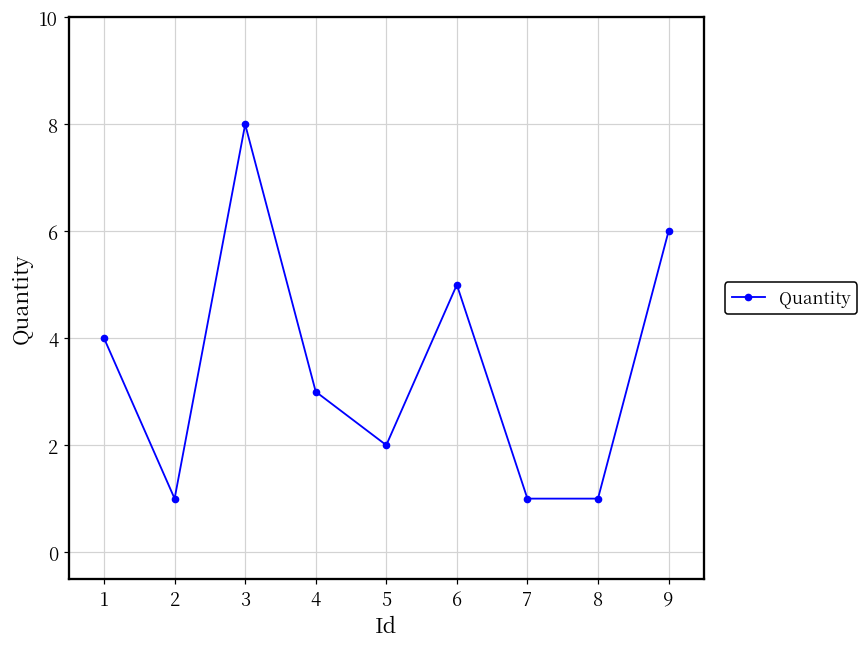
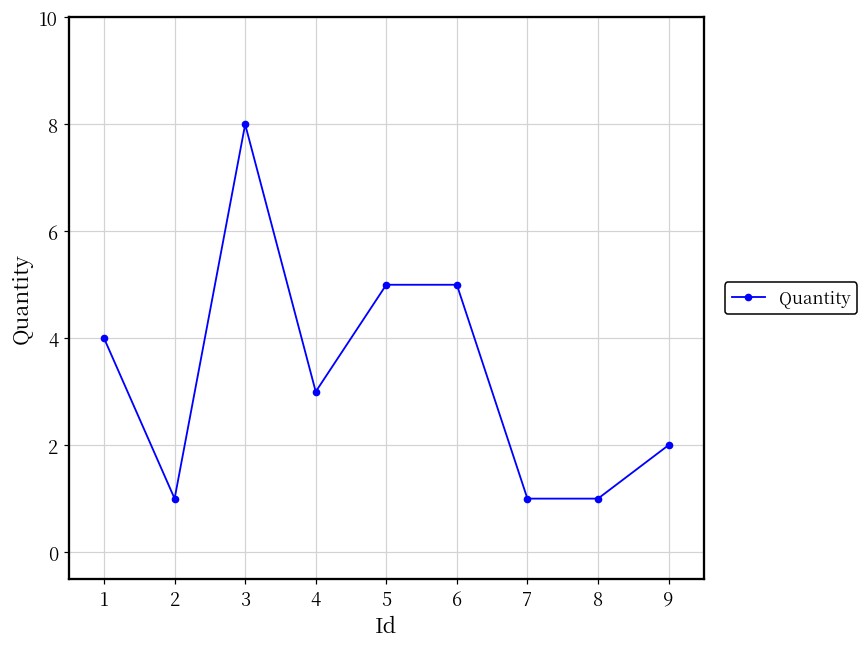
  {
    "1": 4,
    "2": 1,
    "3": 8,
    "4": 3,
-   "5": 2,
+   "5": 5,
    "6": 5,
    "7": 1,
    "8": 1,
-   "9": 6
+   "9": 2
  }
